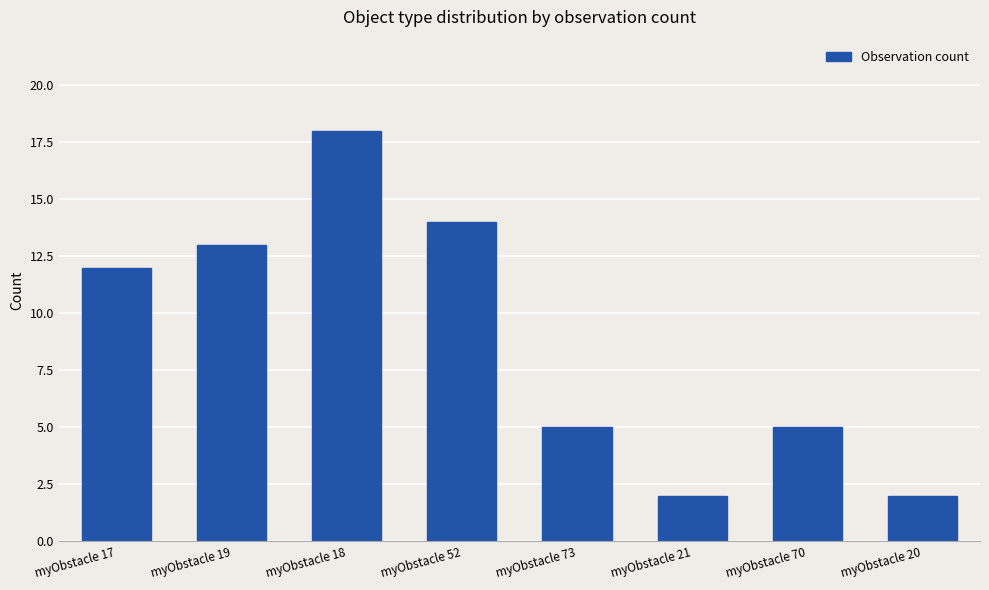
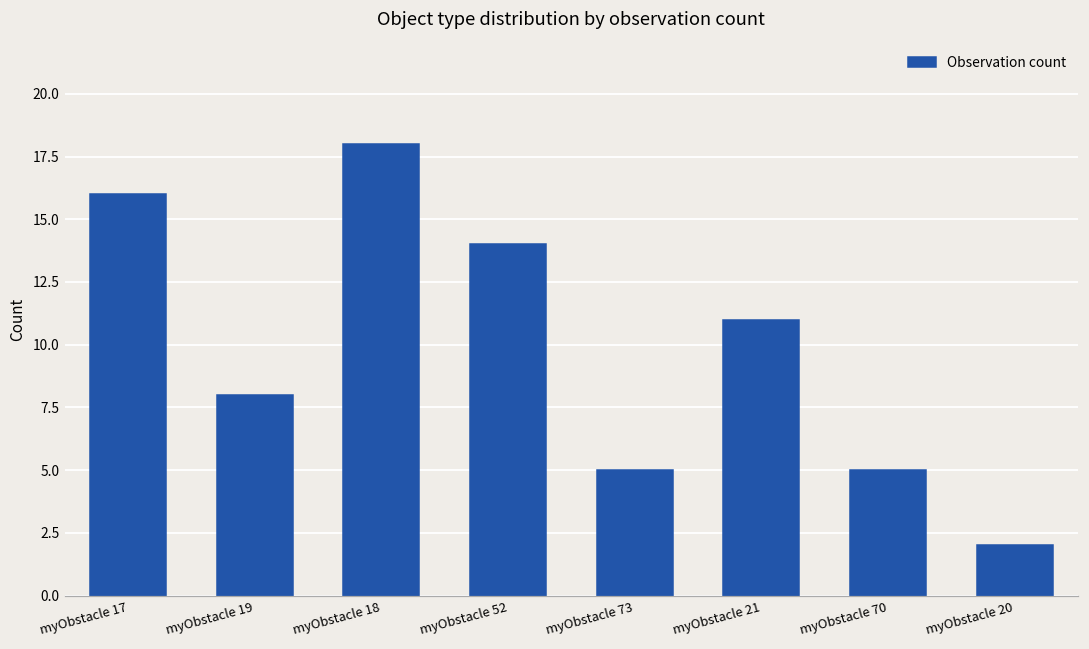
  {
-   "myObstacle 17": 12,
-   "myObstacle 19": 13,
+   "myObstacle 17": 16,
+   "myObstacle 19": 8,
    "myObstacle 18": 18,
    "myObstacle 52": 14,
    "myObstacle 73": 5,
-   "myObstacle 21": 2,
+   "myObstacle 21": 11,
    "myObstacle 70": 5,
    "myObstacle 20": 2
  }
